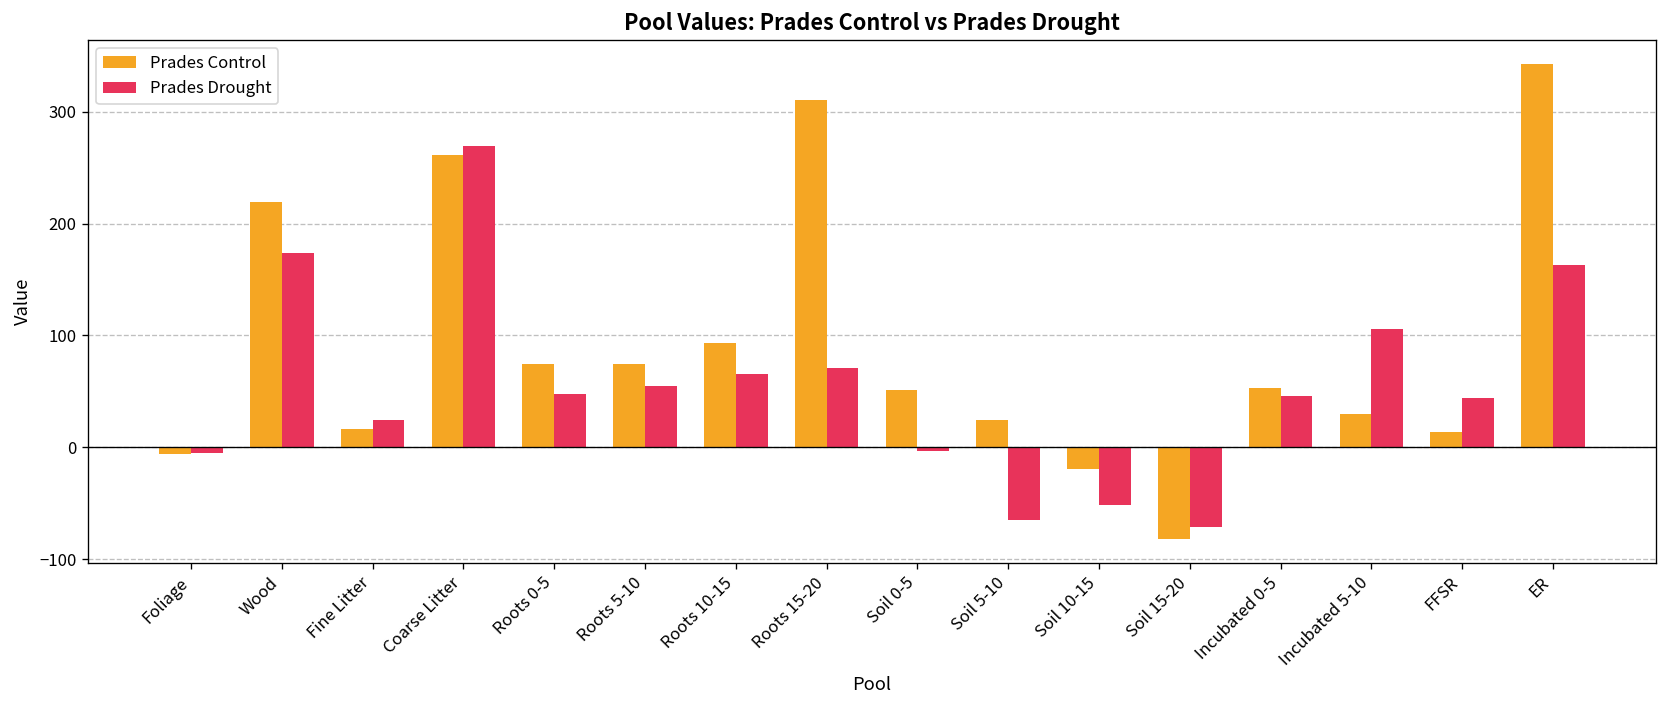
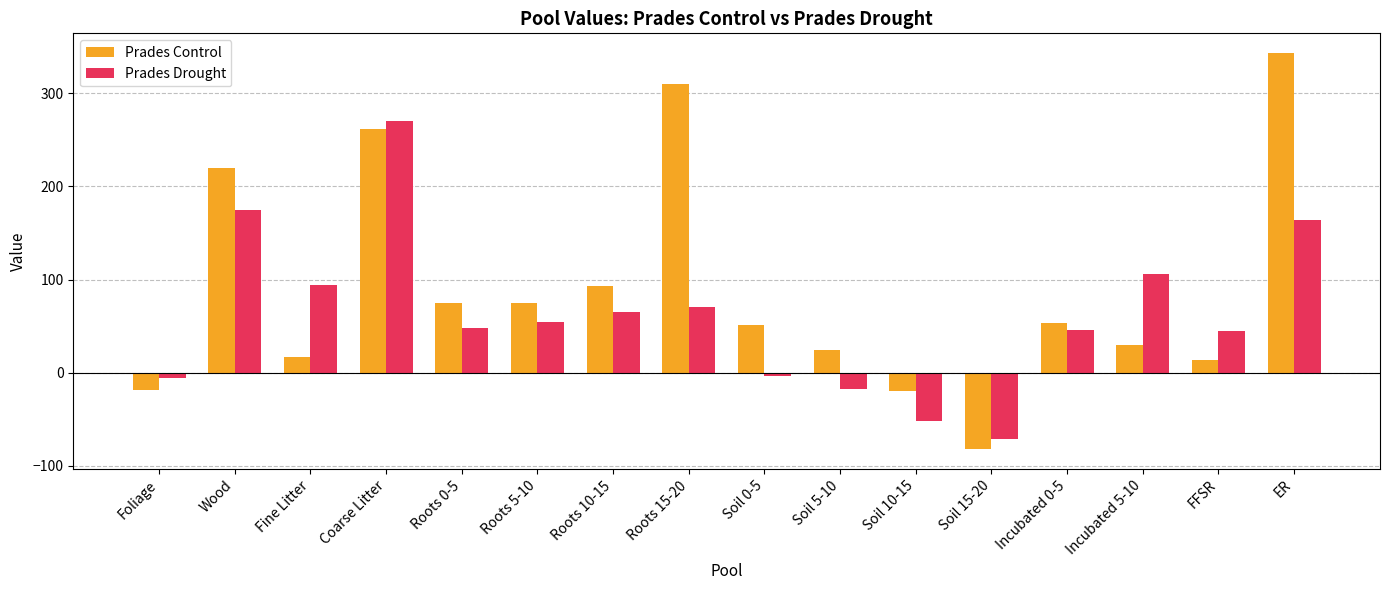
  {
    "Prades Control": {
-     "Foliage": -10,
+     "Foliage": -20,
      "Wood": 220,
      "Fine Litter": 20,
      "Coarse Litter": 260,
      "Roots 0-5": 70,
      "Roots 5-10": 70,
      "Roots 10-15": 90,
      "Roots 15-20": 310,
      "Soil 0-5": 50,
      "Soil 5-10": 20,
      "Soil 10-15": -20,
      "Soil 15-20": -80,
      "Incubated 0-5": 50,
      "Incubated 5-10": 30,
      "FFSR": 10,
      "ER": 340
    },
    "Prades Drought": {
      "Foliage": -10,
      "Wood": 170,
-     "Fine Litter": 20,
+     "Fine Litter": 90,
      "Coarse Litter": 270,
      "Roots 0-5": 50,
      "Roots 5-10": 50,
      "Roots 10-15": 70,
      "Roots 15-20": 70,
      "Soil 0-5": 0,
-     "Soil 5-10": -60,
+     "Soil 5-10": -20,
      "Soil 10-15": -50,
      "Soil 15-20": -70,
      "Incubated 0-5": 50,
      "Incubated 5-10": 110,
      "FFSR": 40,
      "ER": 160
    }
  }
